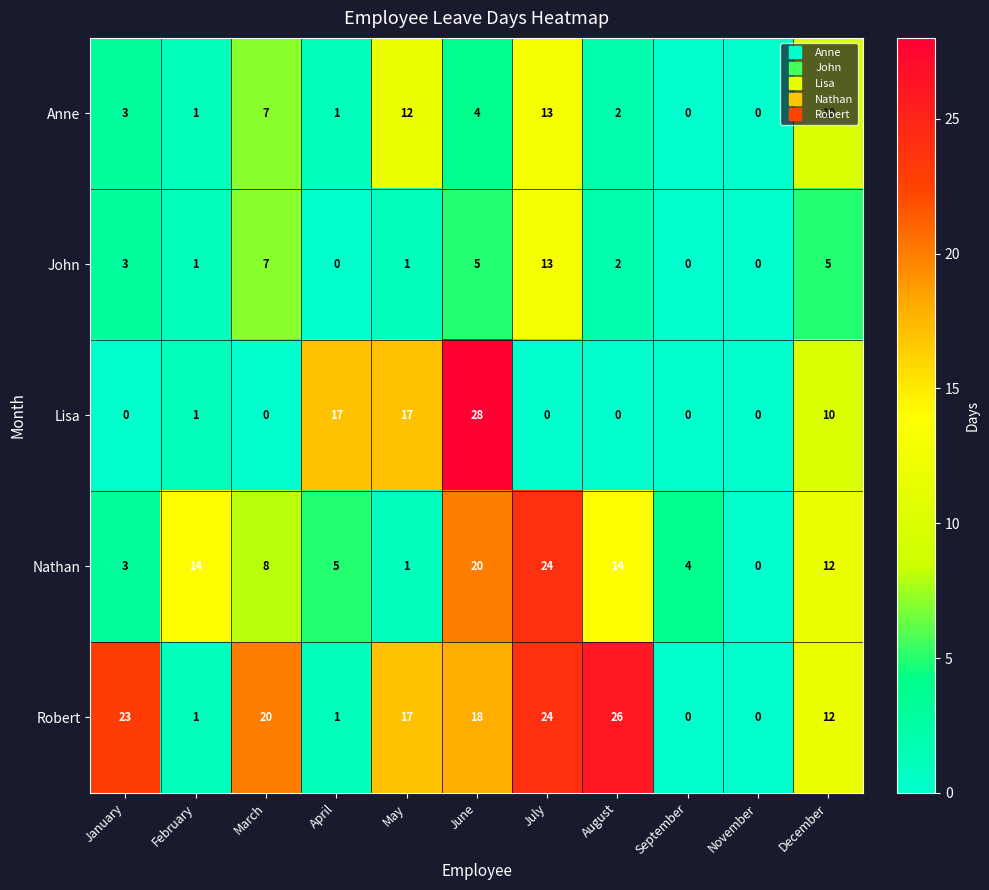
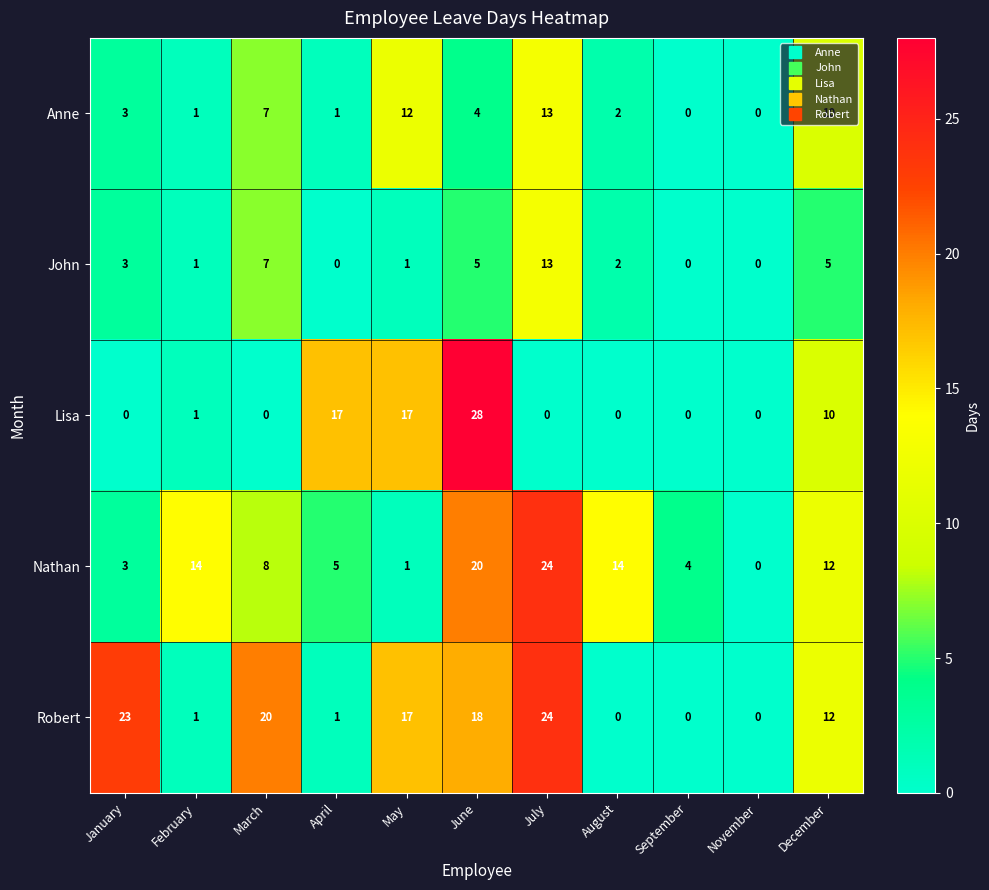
  {
    "Anne": {
      "January": 3,
      "February": 1,
      "March": 7,
      "April": 1,
      "May": 12,
      "June": 4,
      "July": 13,
      "August": 2,
      "September": 0,
      "November": 0
    },
    "John": {
      "January": 3,
      "February": 1,
      "March": 7,
      "April": 0,
      "May": 1,
      "June": 5,
      "July": 13,
      "August": 2,
      "September": 0,
      "November": 0,
      "December": 5
    },
    "Lisa": {
      "January": 0,
      "February": 1,
      "March": 0,
      "April": 17,
      "May": 17,
      "June": 28,
      "July": 0,
      "August": 0,
      "September": 0,
      "November": 0,
      "December": 10
    },
    "Nathan": {
      "January": 3,
      "February": 14,
      "March": 8,
      "April": 5,
      "May": 1,
      "June": 20,
      "July": 24,
      "August": 14,
      "September": 4,
      "November": 0,
      "December": 12
    },
    "Robert": {
      "January": 23,
      "February": 1,
      "March": 20,
      "April": 1,
      "May": 17,
      "June": 18,
      "July": 24,
-     "August": 26,
+     "August": 0,
      "September": 0,
      "November": 0,
      "December": 12
    }
  }
